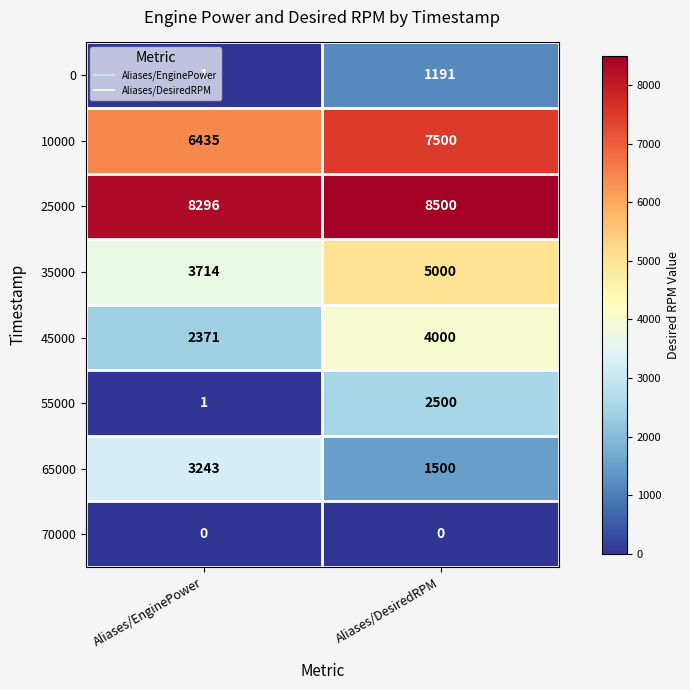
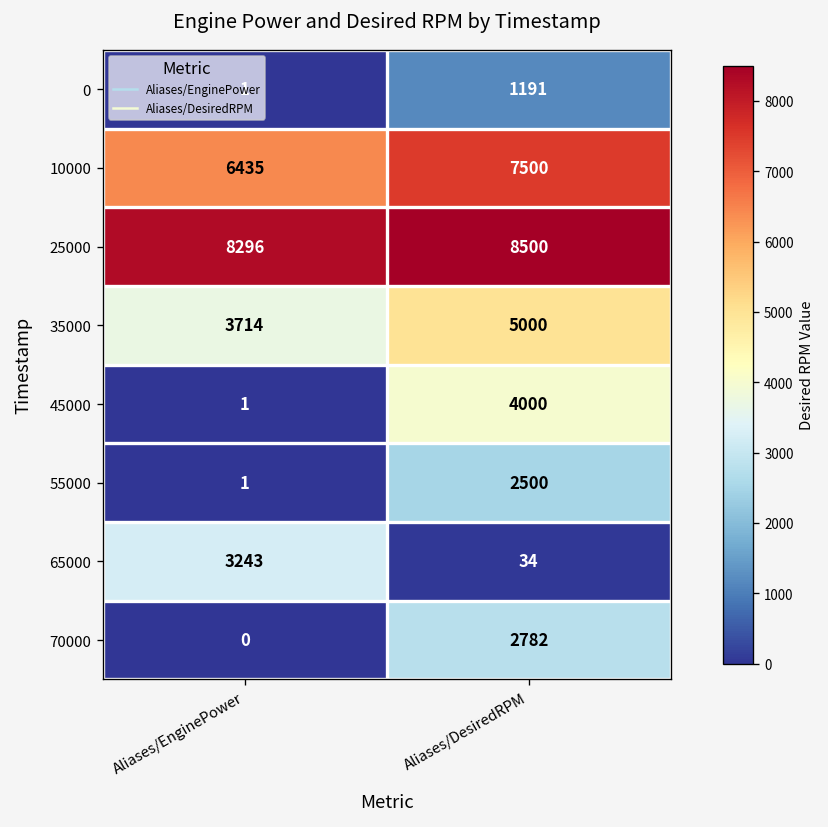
  {
    "0": {
      "Aliases/DesiredRPM": 1191
    },
    "10000": {
      "Aliases/EnginePower": 6435,
      "Aliases/DesiredRPM": 7500
    },
    "25000": {
      "Aliases/EnginePower": 8296,
      "Aliases/DesiredRPM": 8500
    },
    "35000": {
      "Aliases/EnginePower": 3714,
      "Aliases/DesiredRPM": 5000
    },
    "45000": {
-     "Aliases/EnginePower": 2371,
+     "Aliases/EnginePower": 1,
      "Aliases/DesiredRPM": 4000
    },
    "55000": {
      "Aliases/EnginePower": 1,
      "Aliases/DesiredRPM": 2500
    },
    "65000": {
      "Aliases/EnginePower": 3243,
-     "Aliases/DesiredRPM": 1500
+     "Aliases/DesiredRPM": 34
    },
    "70000": {
      "Aliases/EnginePower": 0,
-     "Aliases/DesiredRPM": 0
+     "Aliases/DesiredRPM": 2782
    }
  }
